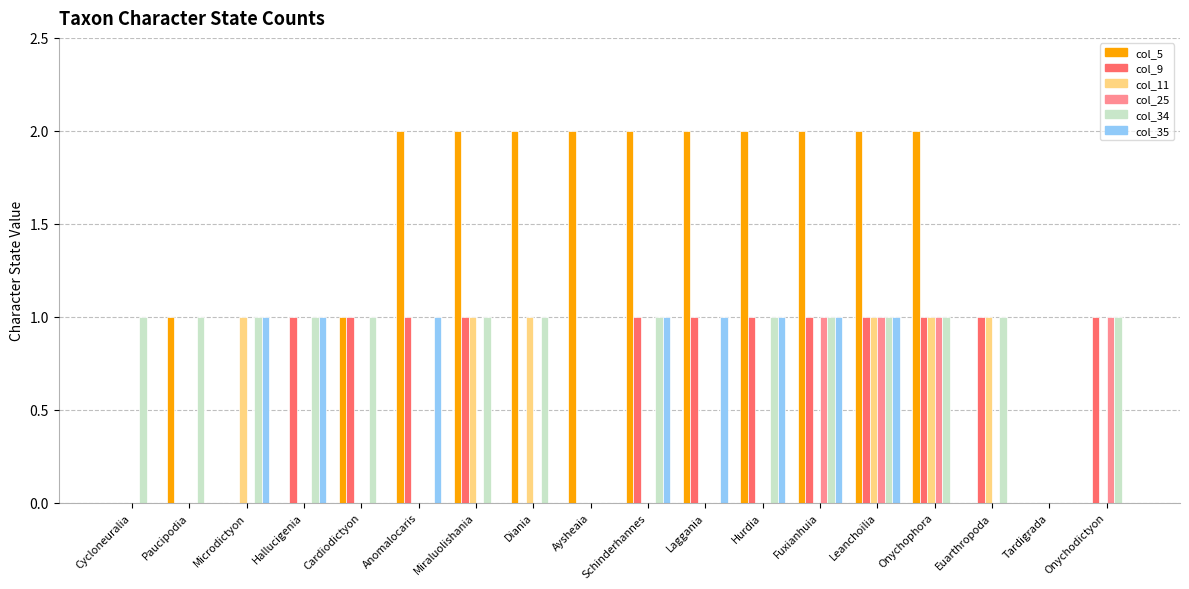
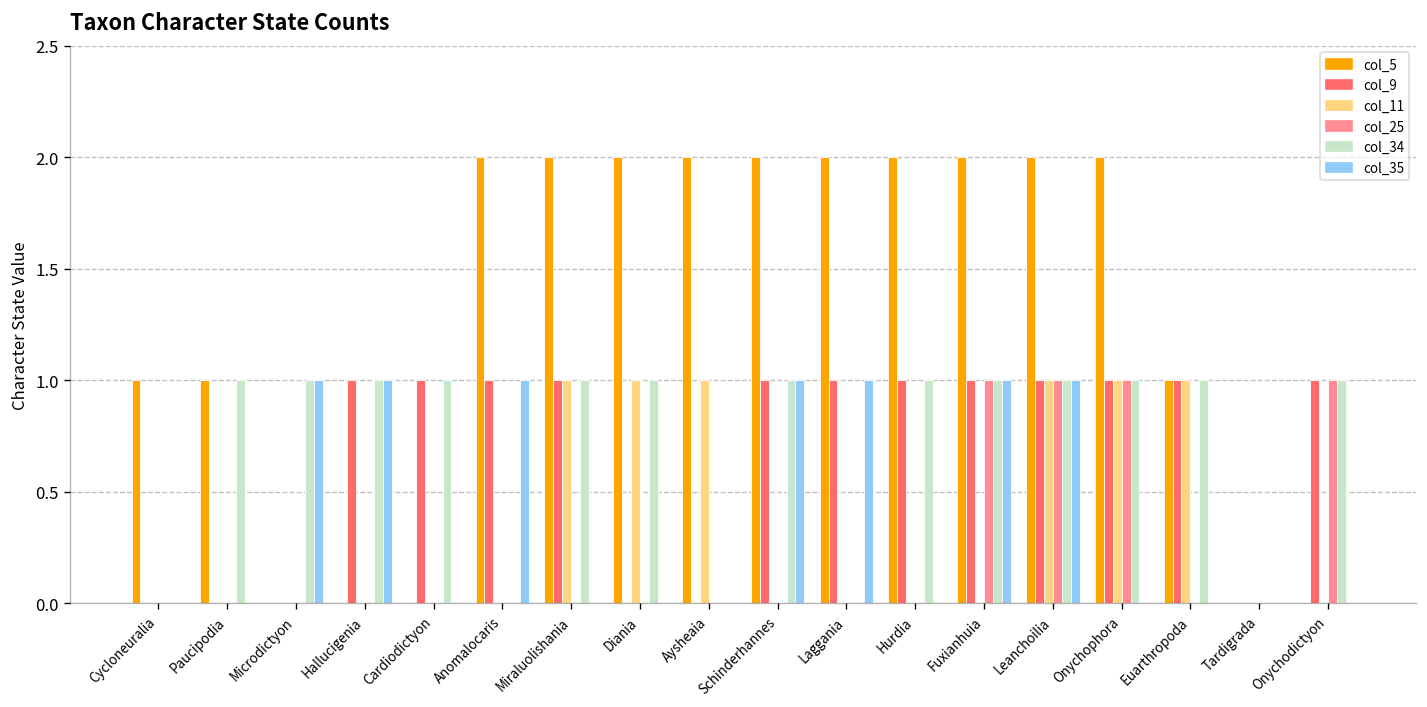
  {
    "col_5": {
-     "Cycloneuralia": 0,
+     "Cycloneuralia": 1,
      "Paucipodia": 1,
      "Microdictyon": 0,
      "Hallucigenia": 0,
-     "Cardiodictyon": 1,
+     "Cardiodictyon": 0,
      "Anomalocaris": 2,
      "Miraluolishania": 2,
      "Diania": 2,
      "Aysheaia": 2,
      "Schinderhannes": 2,
      "Laggania": 2,
      "Hurdia": 2,
      "Fuxianhuia": 2,
      "Leanchoilia": 2,
      "Onychophora": 2,
-     "Euarthropoda": 0,
+     "Euarthropoda": 1,
      "Tardigrada": 0,
      "Onychodictyon": 0
    },
    "col_11": {
      "Cycloneuralia": 0,
      "Paucipodia": 0,
-     "Microdictyon": 1,
+     "Microdictyon": 0,
      "Hallucigenia": 0,
      "Cardiodictyon": 0,
      "Anomalocaris": 0,
      "Miraluolishania": 1,
      "Diania": 1,
-     "Aysheaia": 0,
+     "Aysheaia": 1,
      "Schinderhannes": 0,
      "Laggania": 0,
      "Hurdia": 0,
      "Fuxianhuia": 0,
      "Leanchoilia": 1,
      "Onychophora": 1,
      "Euarthropoda": 1,
      "Tardigrada": 0,
      "Onychodictyon": 0
    },
    "col_34": {
-     "Cycloneuralia": 1,
+     "Cycloneuralia": 0,
      "Paucipodia": 1,
      "Microdictyon": 1,
      "Hallucigenia": 1,
      "Cardiodictyon": 1,
      "Anomalocaris": 0,
      "Miraluolishania": 1,
      "Diania": 1,
      "Aysheaia": 0,
      "Schinderhannes": 1,
      "Laggania": 0,
      "Hurdia": 1,
      "Fuxianhuia": 1,
      "Leanchoilia": 1,
      "Onychophora": 1,
      "Euarthropoda": 1,
      "Tardigrada": 0,
      "Onychodictyon": 1
    },
    "col_35": {
      "Cycloneuralia": 0,
      "Paucipodia": 0,
      "Microdictyon": 1,
      "Hallucigenia": 1,
      "Cardiodictyon": 0,
      "Anomalocaris": 1,
      "Miraluolishania": 0,
      "Diania": 0,
      "Aysheaia": 0,
      "Schinderhannes": 1,
      "Laggania": 1,
-     "Hurdia": 1,
+     "Hurdia": 0,
      "Fuxianhuia": 1,
      "Leanchoilia": 1,
      "Onychophora": 0,
      "Euarthropoda": 0,
      "Tardigrada": 0,
      "Onychodictyon": 0
    }
  }
